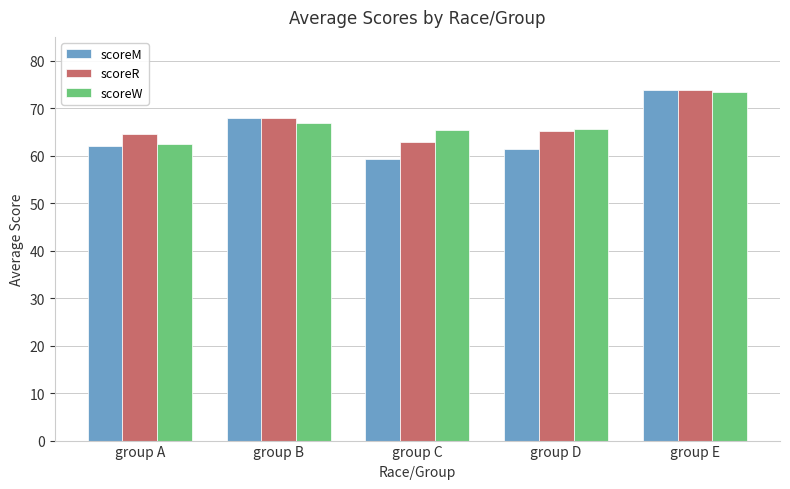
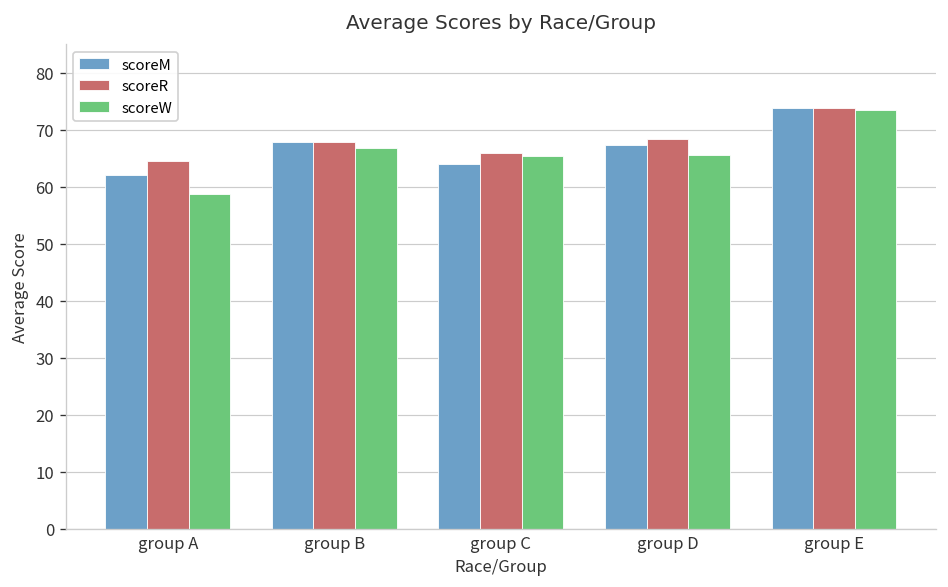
  {
    "scoreM": {
      "group A": 62,
      "group B": 68,
-     "group C": 59,
-     "group D": 61,
+     "group C": 64,
+     "group D": 67,
      "group E": 74
    },
    "scoreR": {
      "group A": 65,
      "group B": 68,
-     "group C": 63,
-     "group D": 65,
+     "group C": 66,
+     "group D": 69,
      "group E": 74
    },
    "scoreW": {
-     "group A": 63,
+     "group A": 59,
      "group B": 67,
      "group C": 65,
      "group D": 66,
      "group E": 74
    }
  }
